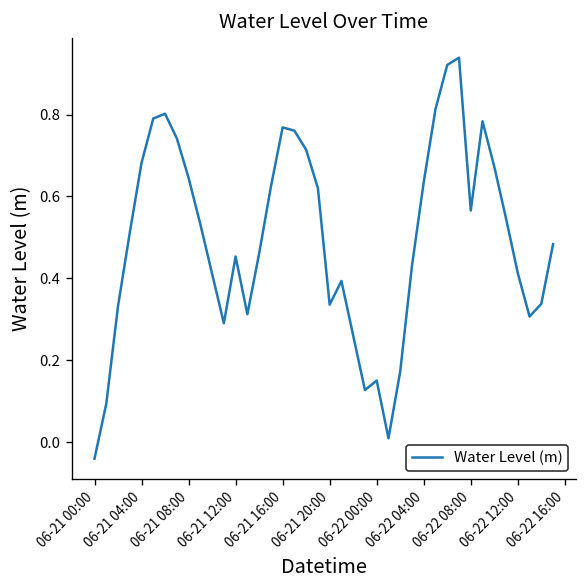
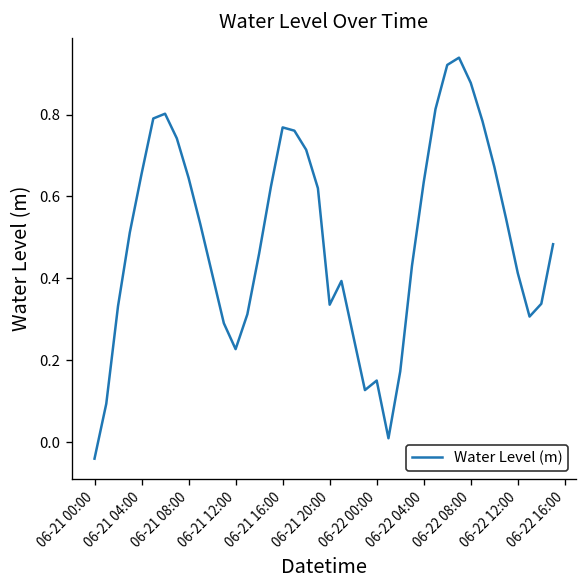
  {
    "06-21 00:00": -0.04,
-   "06-21 04:00": 0.68,
+   "06-21 04:00": 0.65,
    "06-21 08:00": 0.65,
-   "06-21 12:00": 0.45,
+   "06-21 12:00": 0.23,
    "06-21 16:00": 0.77,
    "06-21 20:00": 0.34,
    "06-22 00:00": 0.15,
    "06-22 04:00": 0.64,
-   "06-22 08:00": 0.57,
+   "06-22 08:00": 0.88,
    "06-22 12:00": 0.41
  }
